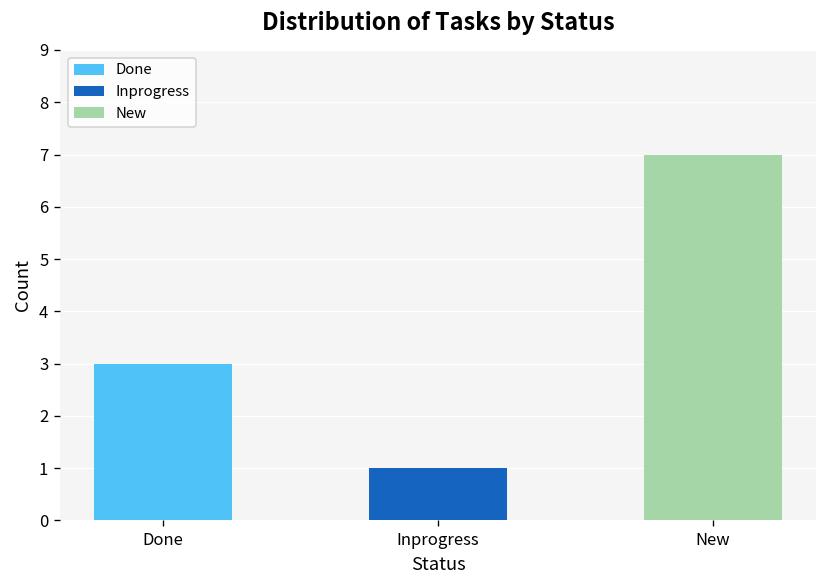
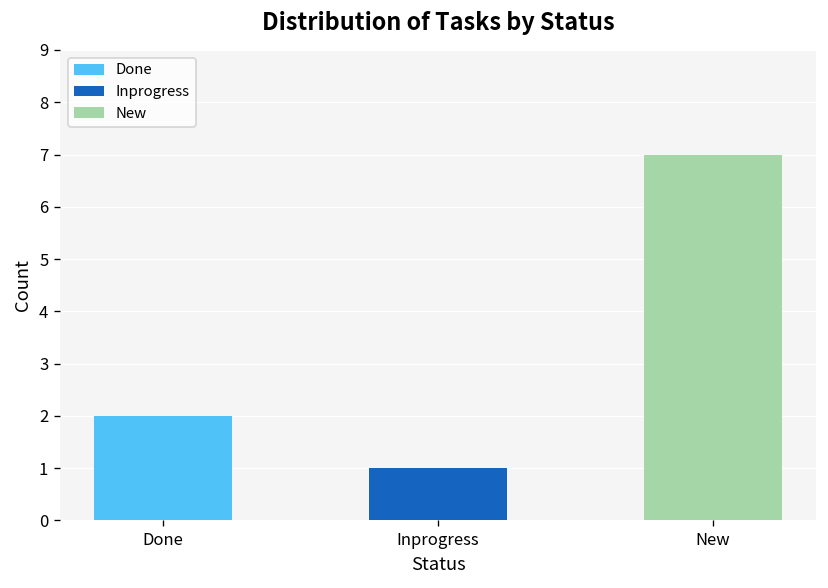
  {
-   "Done": 3,
+   "Done": 2,
    "Inprogress": 1,
    "New": 7
  }
